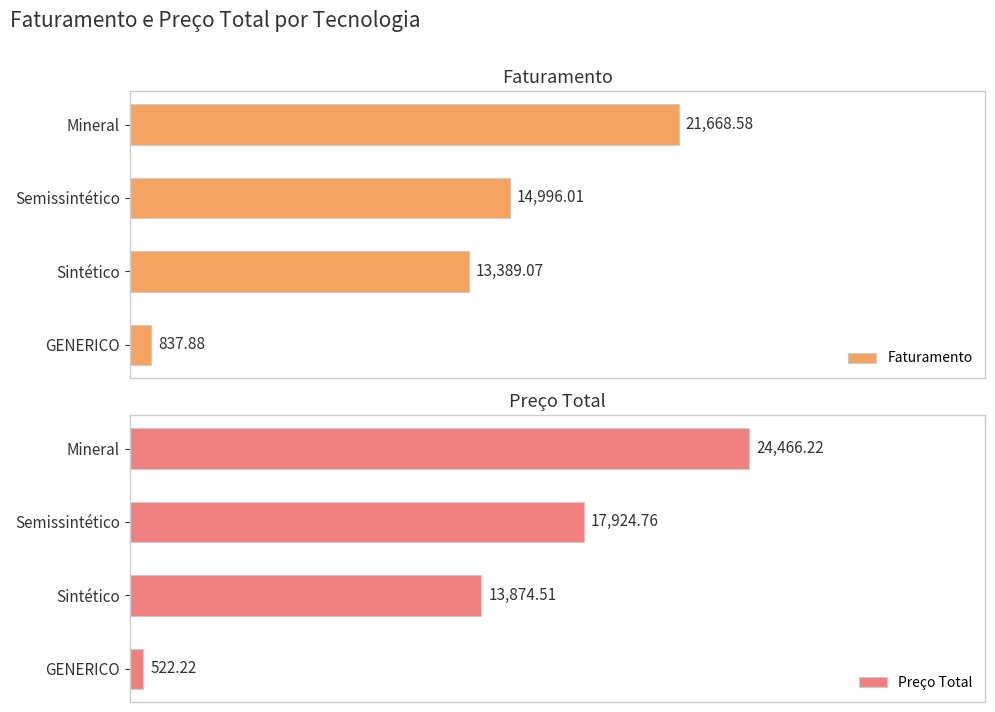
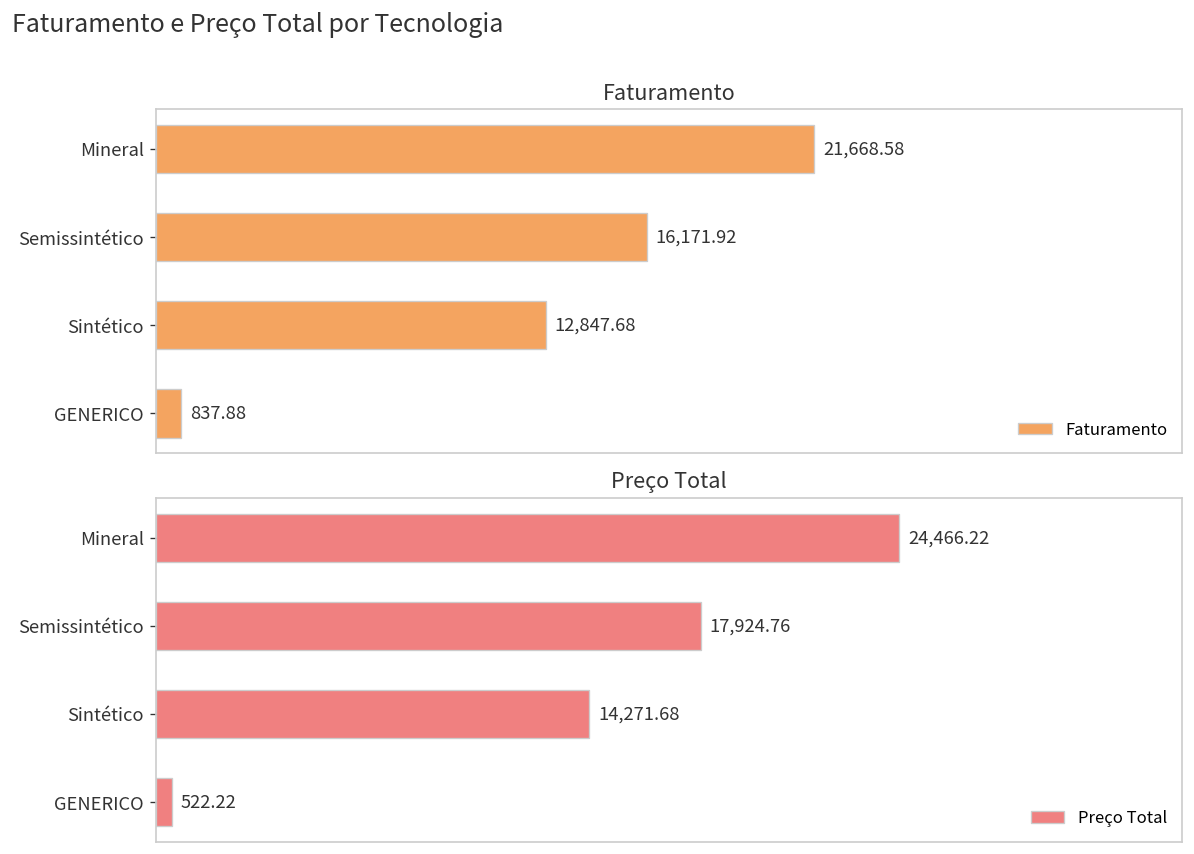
  {
    "Faturamento": {
      "Mineral": "21,668.58",
-     "Semissintético": "14,996.01",
-     "Sintético": "13,389.07",
+     "Semissintético": "16,171.92",
+     "Sintético": "12,847.68",
      "GENERICO": "837.88"
    },
    "Preço Total": {
      "Mineral": "24,466.22",
      "Semissintético": "17,924.76",
-     "Sintético": "13,874.51",
+     "Sintético": "14,271.68",
      "GENERICO": "522.22"
    }
  }
